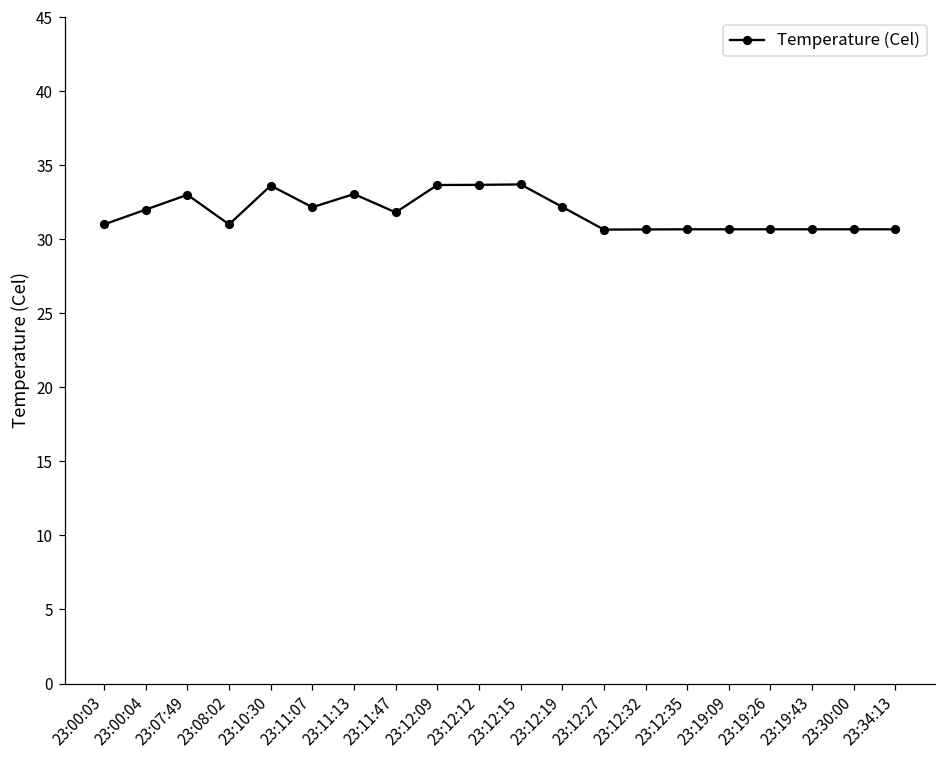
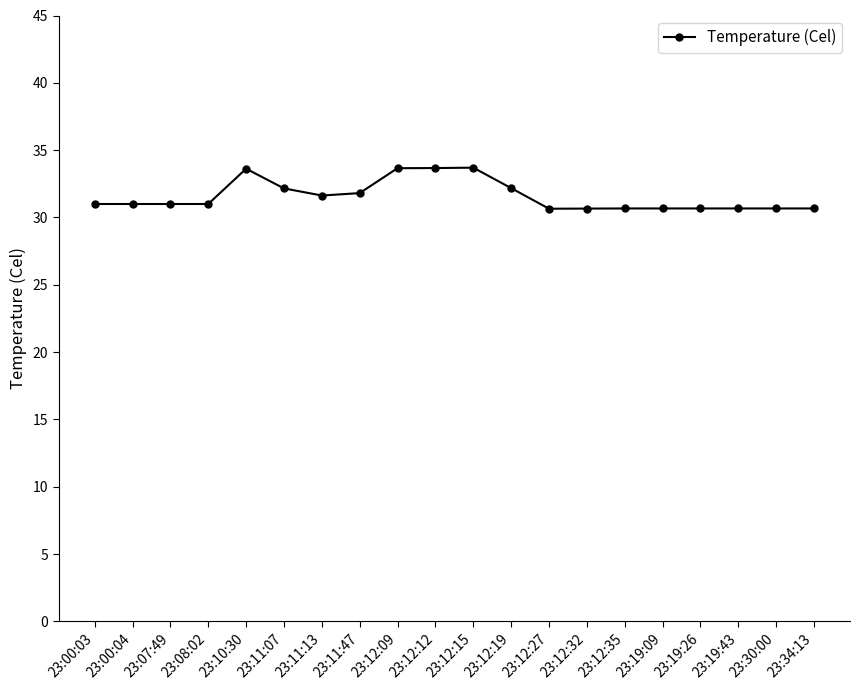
  {
    "23:00:03": 31.0,
-   "23:00:04": 32,
-   "23:07:49": 33,
+   "23:00:04": 31,
+   "23:07:49": 31,
    "23:08:02": 31.0,
    "23:10:30": 33.6,
    "23:11:07": 32.2,
-   "23:11:13": 33.1,
+   "23:11:13": 31.6,
    "23:11:47": 31.8,
    "23:12:09": 33.7,
    "23:12:12": 33.7,
    "23:12:15": 33.7,
    "23:12:19": 32.2,
    "23:12:27": 30.7,
    "23:12:32": 30.7,
    "23:12:35": 30.7,
    "23:19:09": 30.7,
    "23:19:26": 30.7,
    "23:19:43": 30.7,
    "23:30:00": 30.7,
    "23:34:13": 30.7
  }
